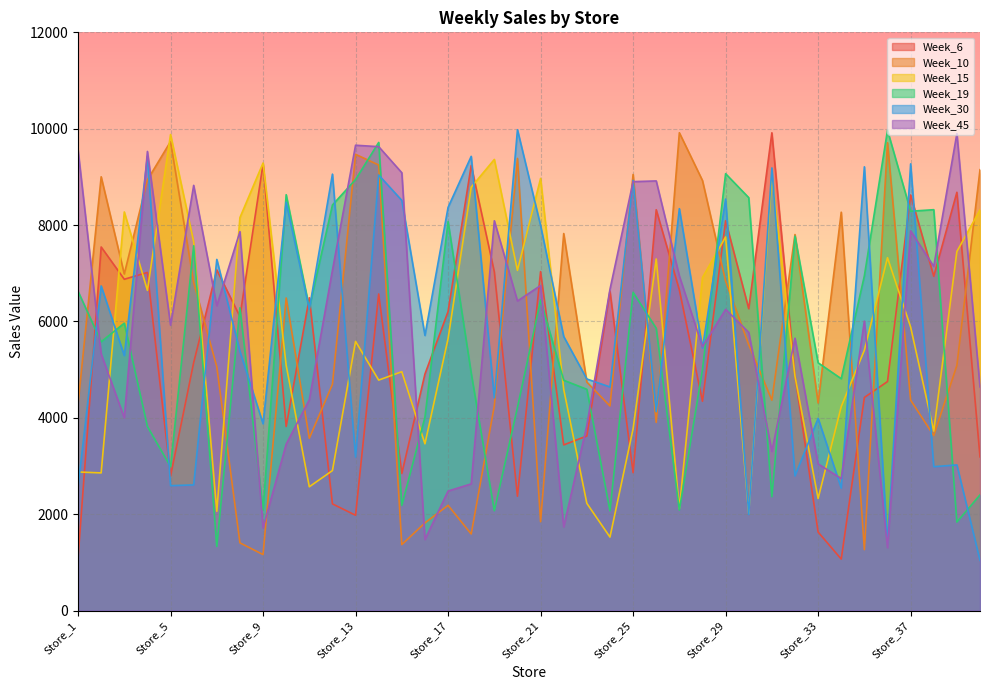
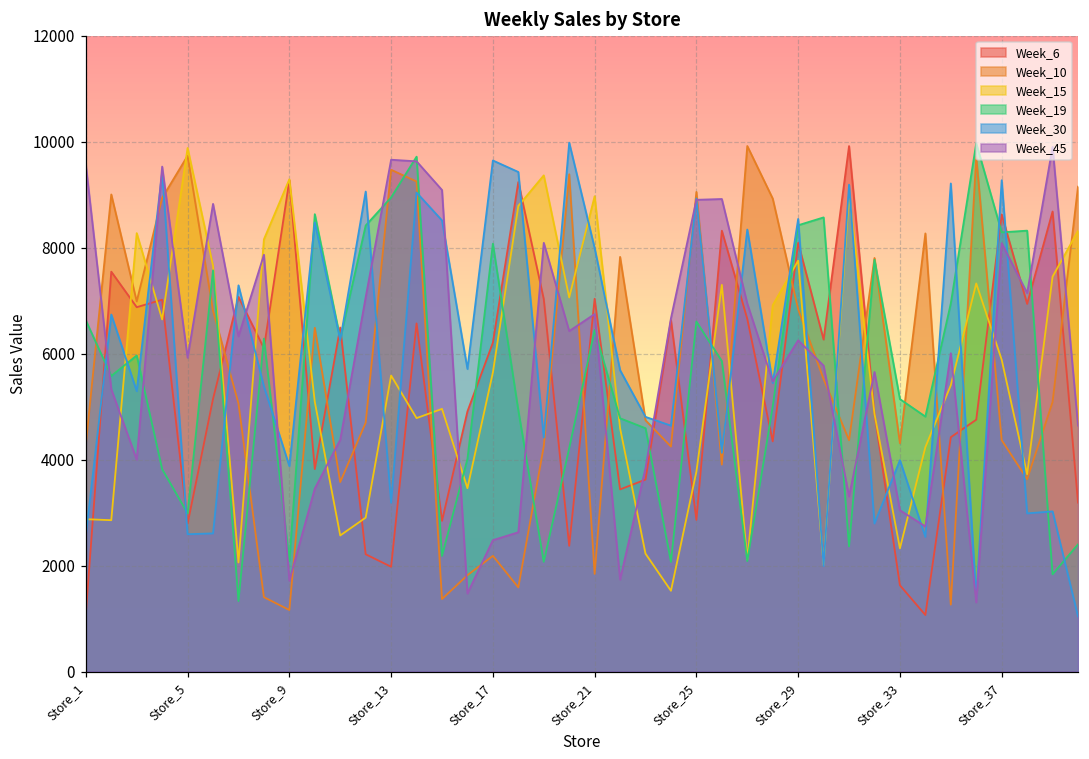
  {
    "Week_15": {
      "Store_1": 2900,
      "Store_5": 9900,
      "Store_13": 5600,
      "Store_17": 5600,
      "Store_21": 9000,
      "Store_25": 3800,
      "Store_29": 7800,
      "Store_33": 2300,
      "Store_37": 5900
    },
    "Week_19": {
      "Store_1": 6600,
      "Store_5": 3000,
      "Store_9": 2100,
      "Store_13": 8900,
      "Store_17": 8100,
      "Store_21": 6400,
      "Store_25": 6600,
-     "Store_29": 9100,
+     "Store_29": 8400,
      "Store_33": 5100,
      "Store_37": 8300
    },
    "Week_30": {
      "Store_1": 2600,
      "Store_5": 2600,
      "Store_9": 3900,
      "Store_13": 3200,
-     "Store_17": 8400,
+     "Store_17": 9600,
      "Store_21": 8000,
      "Store_29": 8500,
      "Store_33": 4000,
      "Store_37": 9300
    },
    "Week_45": {
      "Store_1": 9600,
      "Store_5": 5900,
      "Store_9": 1700,
      "Store_13": 9700,
      "Store_17": 2500,
      "Store_21": 6700,
      "Store_29": 6300,
      "Store_33": 3000,
-     "Store_37": 7900
+     "Store_37": 8100
    }
  }
